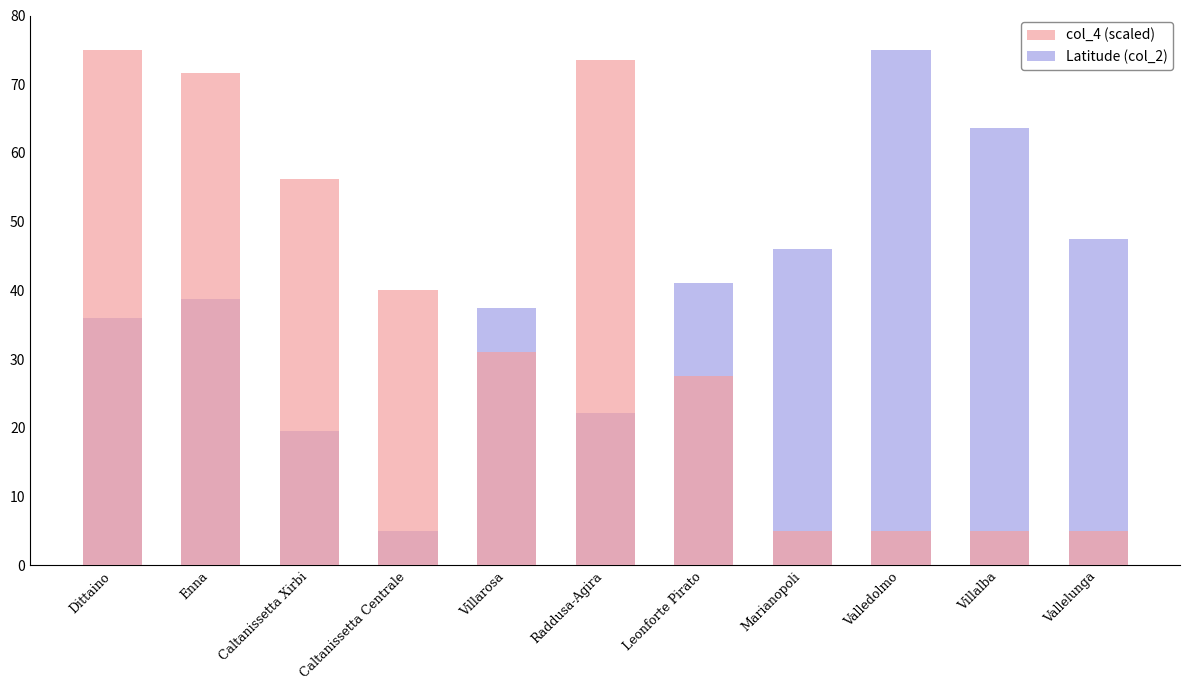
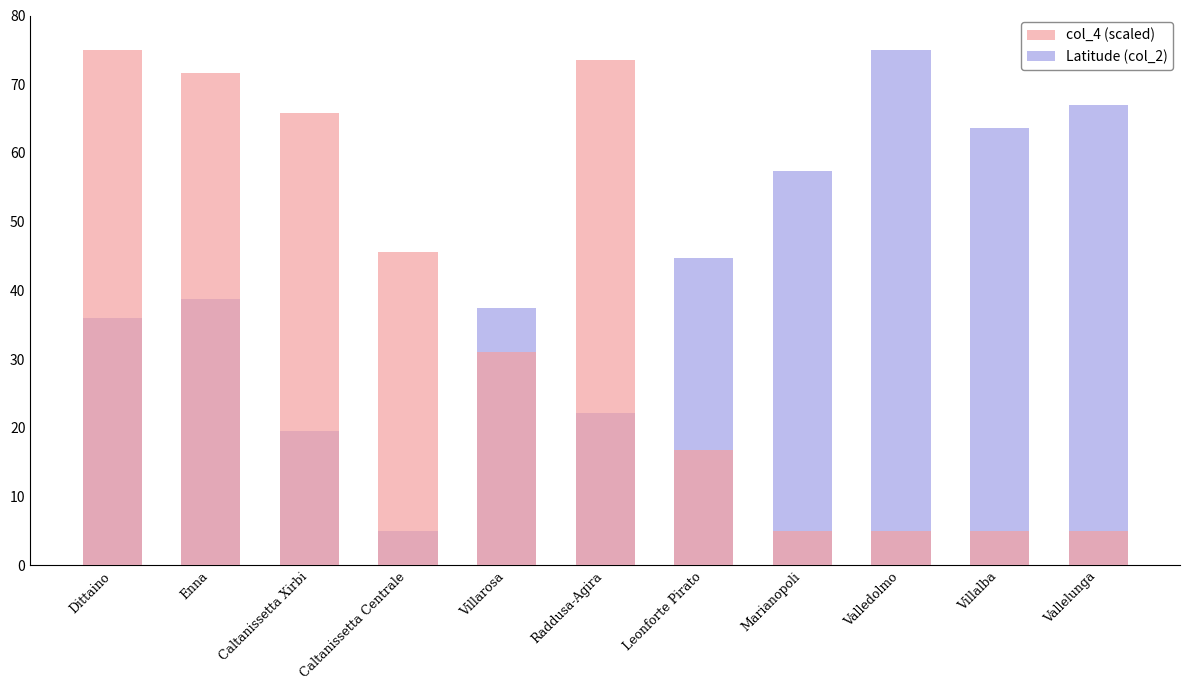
  {
    "col_4 (scaled)": {
      "Dittaino": 75,
      "Enna": 72,
-     "Caltanissetta Xirbi": 56,
-     "Caltanissetta Centrale": 40,
+     "Caltanissetta Xirbi": 66,
+     "Caltanissetta Centrale": 46,
      "Raddusa-Agira": 73,
-     "Leonforte Pirato": 28
+     "Leonforte Pirato": 17
    },
    "Latitude (col_2)": {
      "Villarosa": 37,
-     "Leonforte Pirato": 41,
-     "Marianopoli": 46,
+     "Leonforte Pirato": 45,
+     "Marianopoli": 57,
      "Valledolmo": 75,
      "Villalba": 64,
-     "Vallelunga": 47
+     "Vallelunga": 67
    }
  }
